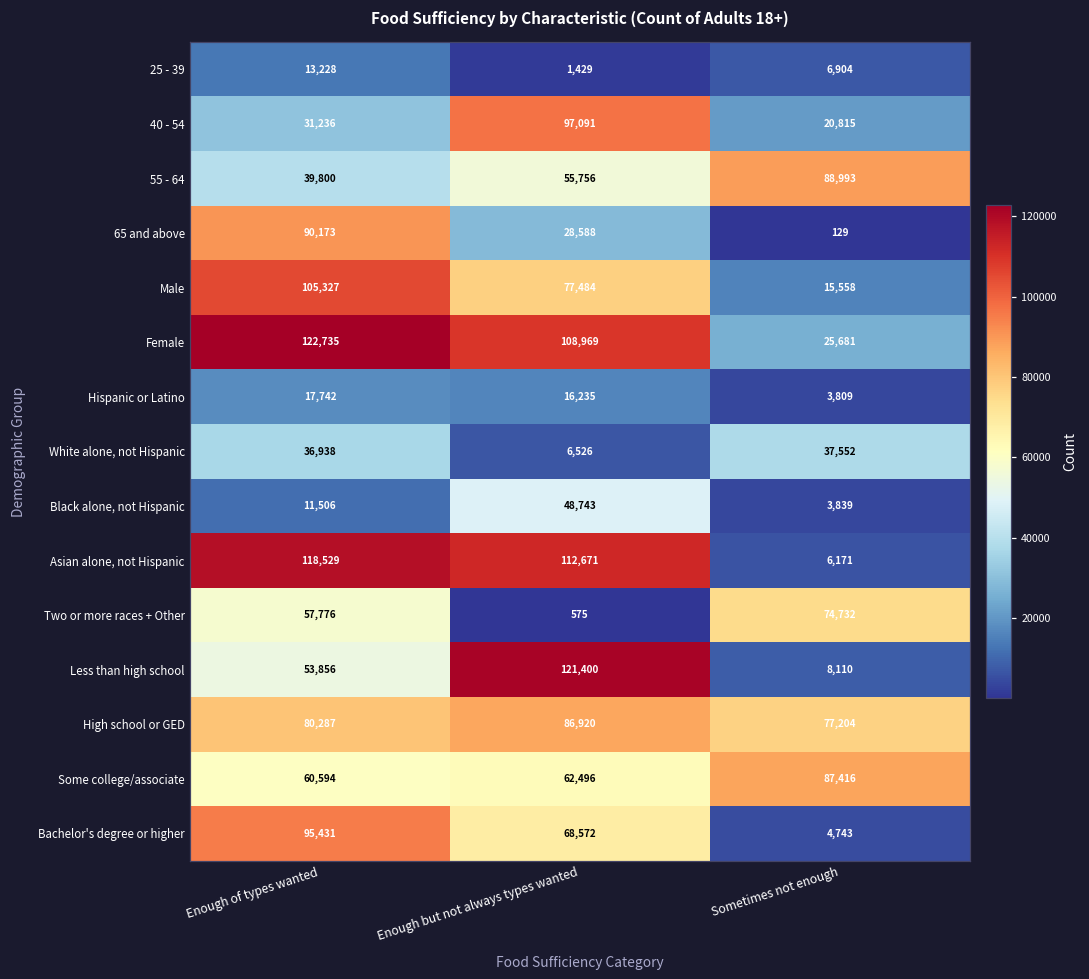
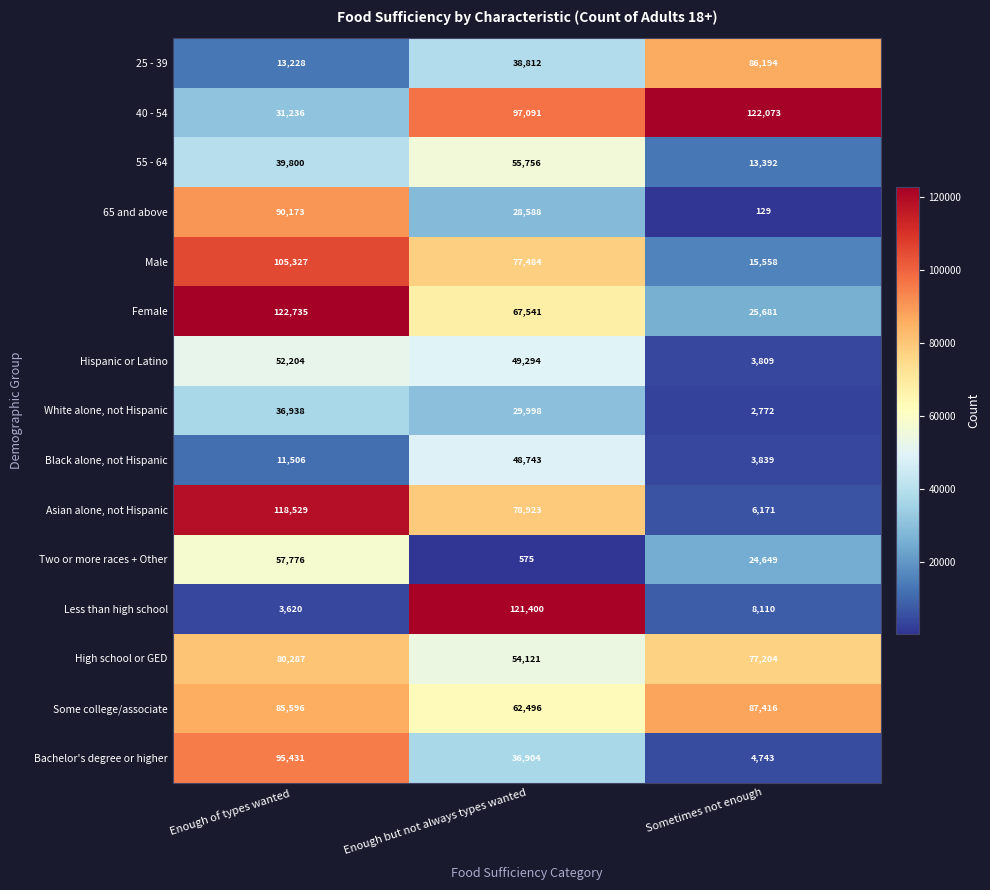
  {
    "25 - 39": {
      "Enough of types wanted": "13,228",
-     "Enough but not always types wanted": "1,429",
-     "Sometimes not enough": "6,904"
+     "Enough but not always types wanted": "38,812",
+     "Sometimes not enough": "86,194"
    },
    "40 - 54": {
      "Enough of types wanted": "31,236",
      "Enough but not always types wanted": "97,091",
-     "Sometimes not enough": "20,815"
+     "Sometimes not enough": "122,073"
    },
    "55 - 64": {
      "Enough of types wanted": "39,800",
      "Enough but not always types wanted": "55,756",
-     "Sometimes not enough": "88,993"
+     "Sometimes not enough": "13,392"
    },
    "65 and above": {
      "Enough of types wanted": "90,173",
      "Enough but not always types wanted": "28,588",
      "Sometimes not enough": "129"
    },
    "Male": {
      "Enough of types wanted": "105,327",
      "Enough but not always types wanted": "77,484",
      "Sometimes not enough": "15,558"
    },
    "Female": {
      "Enough of types wanted": "122,735",
-     "Enough but not always types wanted": "108,969",
+     "Enough but not always types wanted": "67,541",
      "Sometimes not enough": "25,681"
    },
    "Hispanic or Latino": {
-     "Enough of types wanted": "17,742",
-     "Enough but not always types wanted": "16,235",
+     "Enough of types wanted": "52,204",
+     "Enough but not always types wanted": "49,294",
      "Sometimes not enough": "3,809"
    },
    "White alone, not Hispanic": {
      "Enough of types wanted": "36,938",
-     "Enough but not always types wanted": "6,526",
-     "Sometimes not enough": "37,552"
+     "Enough but not always types wanted": "29,998",
+     "Sometimes not enough": "2,772"
    },
    "Black alone, not Hispanic": {
      "Enough of types wanted": "11,506",
      "Enough but not always types wanted": "48,743",
      "Sometimes not enough": "3,839"
    },
    "Asian alone, not Hispanic": {
      "Enough of types wanted": "118,529",
-     "Enough but not always types wanted": "112,671",
+     "Enough but not always types wanted": "78,923",
      "Sometimes not enough": "6,171"
    },
    "Two or more races + Other": {
      "Enough of types wanted": "57,776",
      "Enough but not always types wanted": "575",
-     "Sometimes not enough": "74,732"
+     "Sometimes not enough": "24,649"
    },
    "Less than high school": {
-     "Enough of types wanted": "53,856",
+     "Enough of types wanted": "3,620",
      "Enough but not always types wanted": "121,400",
      "Sometimes not enough": "8,110"
    },
    "High school or GED": {
      "Enough of types wanted": "80,287",
-     "Enough but not always types wanted": "86,920",
+     "Enough but not always types wanted": "54,121",
      "Sometimes not enough": "77,204"
    },
    "Some college/associate": {
-     "Enough of types wanted": "60,594",
+     "Enough of types wanted": "85,596",
      "Enough but not always types wanted": "62,496",
      "Sometimes not enough": "87,416"
    },
    "Bachelor's degree or higher": {
      "Enough of types wanted": "95,431",
-     "Enough but not always types wanted": "68,572",
+     "Enough but not always types wanted": "36,904",
      "Sometimes not enough": "4,743"
    }
  }
